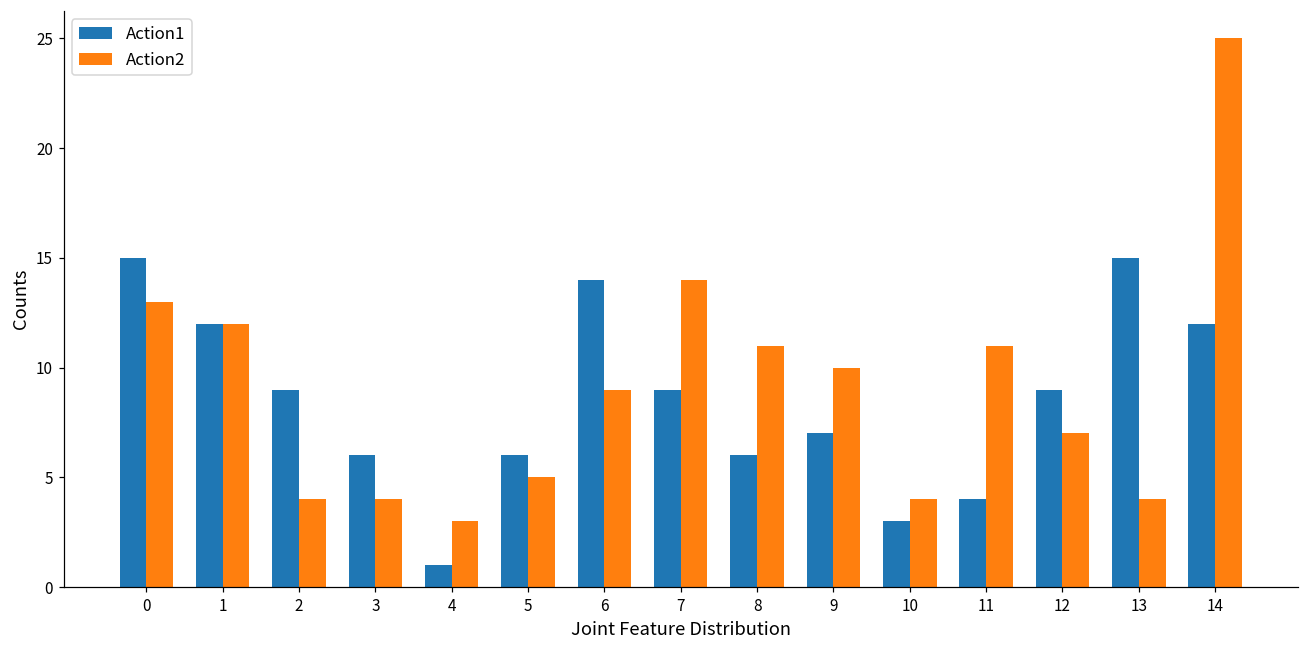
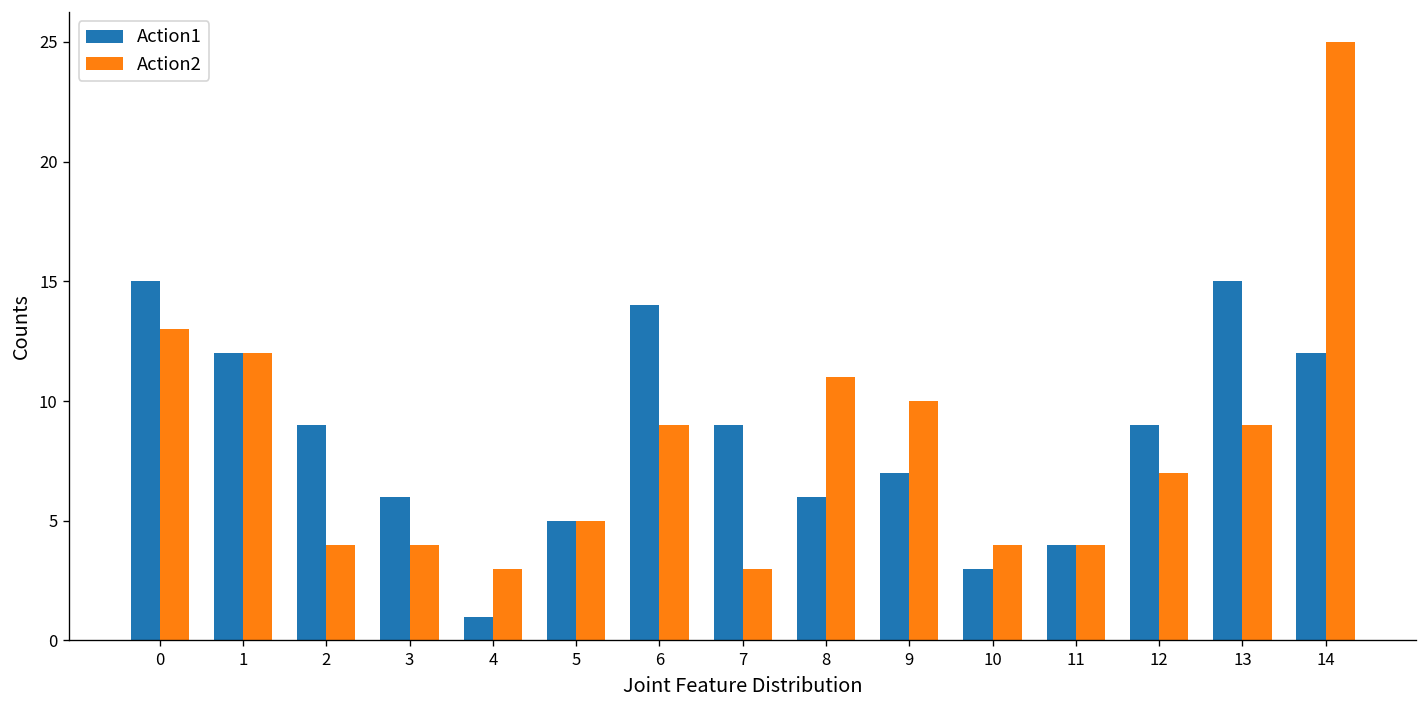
  {
    "Action1": {
      "0": 15,
      "1": 12,
      "2": 9,
      "3": 6,
      "4": 1,
-     "5": 6,
+     "5": 5,
      "6": 14,
      "7": 9,
      "8": 6,
      "9": 7,
      "10": 3,
      "11": 4,
      "12": 9,
      "13": 15,
      "14": 12
    },
    "Action2": {
      "0": 13,
      "1": 12,
      "2": 4,
      "3": 4,
      "4": 3,
      "5": 5,
      "6": 9,
-     "7": 14,
+     "7": 3,
      "8": 11,
      "9": 10,
      "10": 4,
-     "11": 11,
+     "11": 4,
      "12": 7,
-     "13": 4,
+     "13": 9,
      "14": 25
    }
  }
